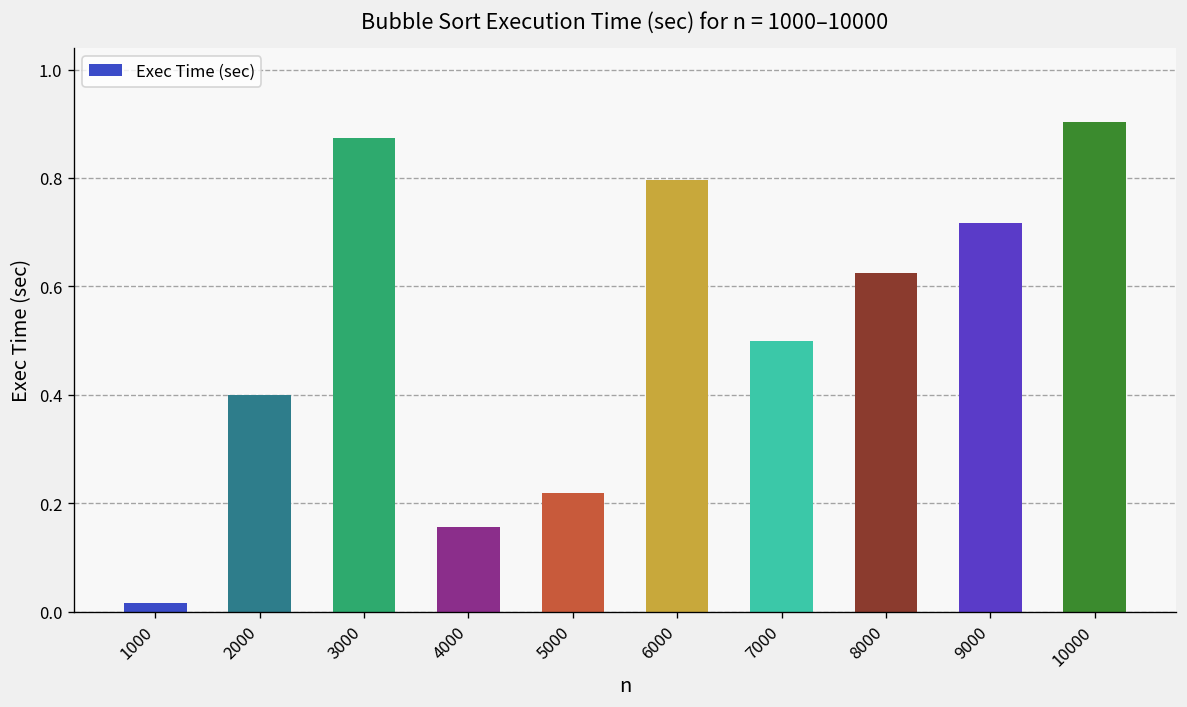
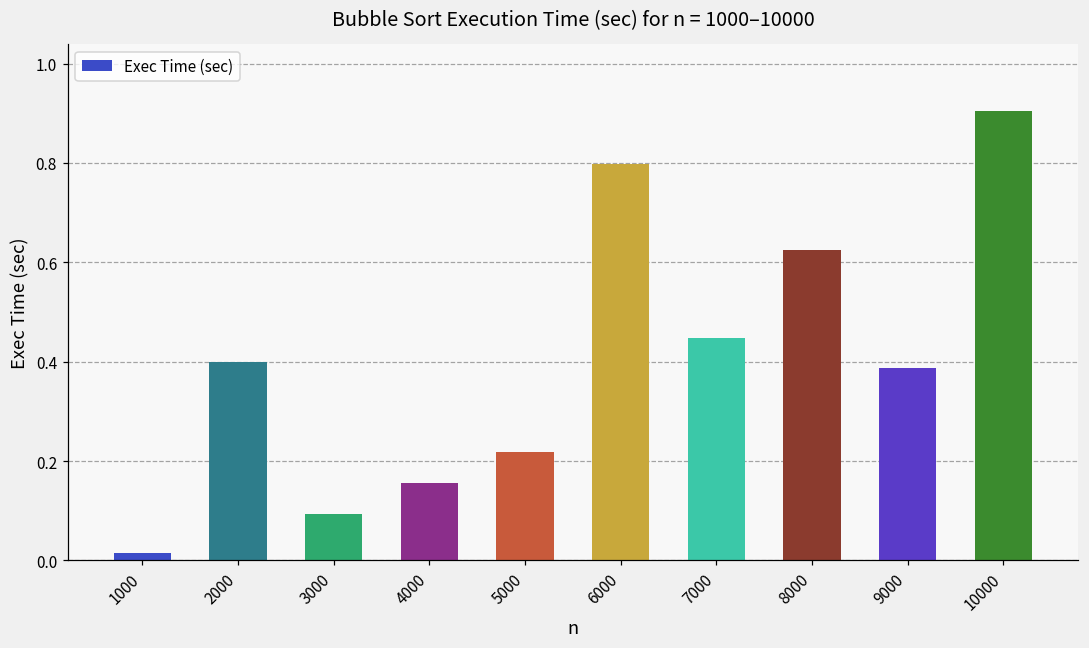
  {
    "1000": 0.02,
    "2000": 0.40,
-   "3000": 0.87,
+   "3000": 0.09,
    "4000": 0.16,
    "5000": 0.22,
    "6000": 0.80,
-   "7000": 0.50,
+   "7000": 0.45,
    "8000": 0.62,
-   "9000": 0.72,
+   "9000": 0.39,
    "10000": 0.90
  }
